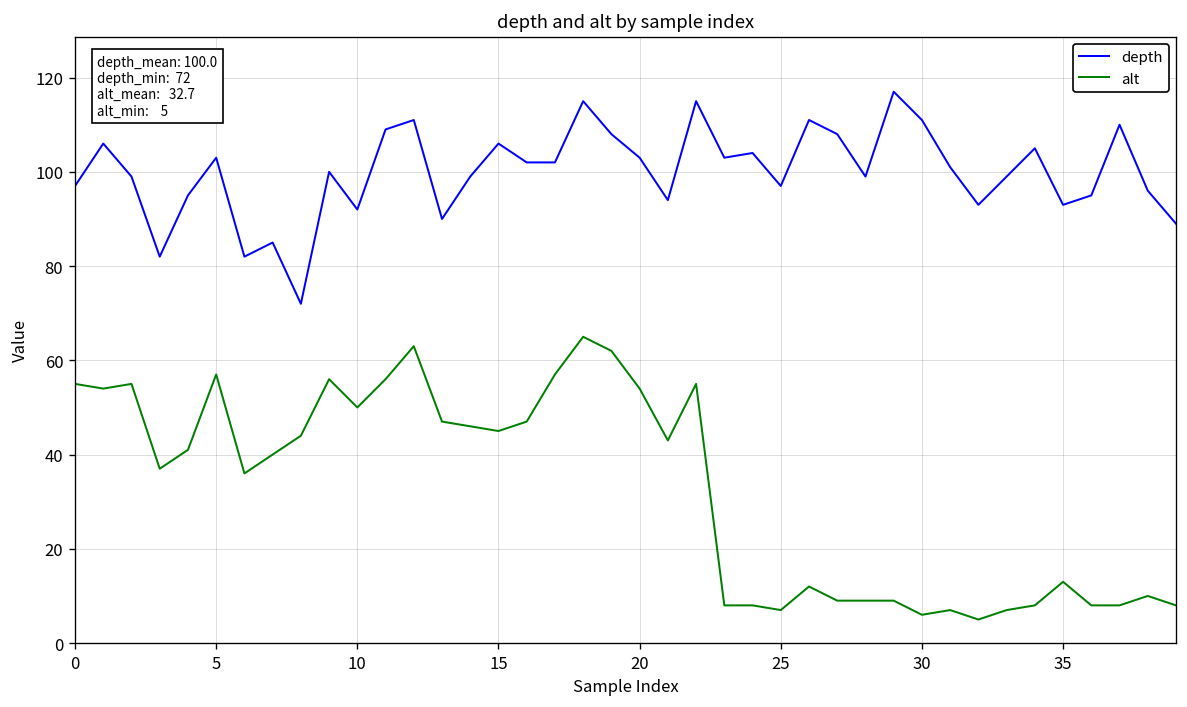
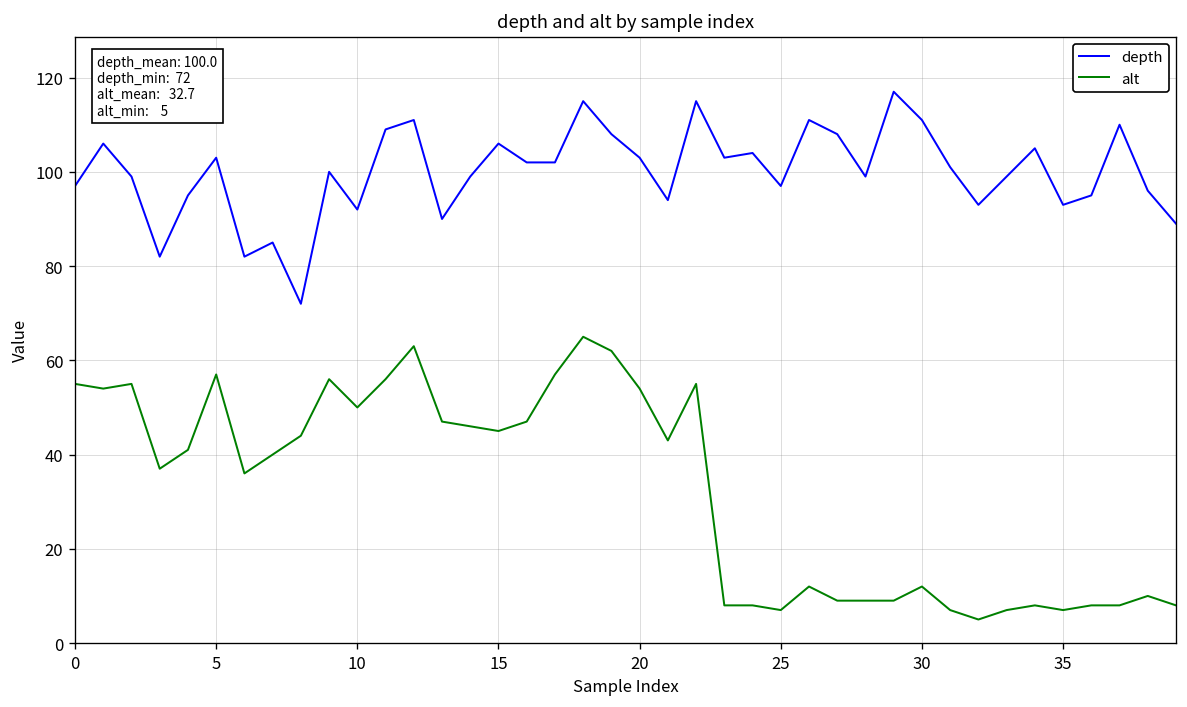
  {
    "depth": {
      "0": 97,
      "5": 103,
      "10": 92,
      "15": 106,
      "20": 103,
      "25": 97,
      "30": 111,
      "35": 93
    },
    "alt": {
      "0": 55,
      "5": 57,
      "10": 50,
      "15": 45,
      "20": 54,
      "25": 7,
-     "30": 6,
-     "35": 13
+     "30": 12,
+     "35": 7
    }
  }
